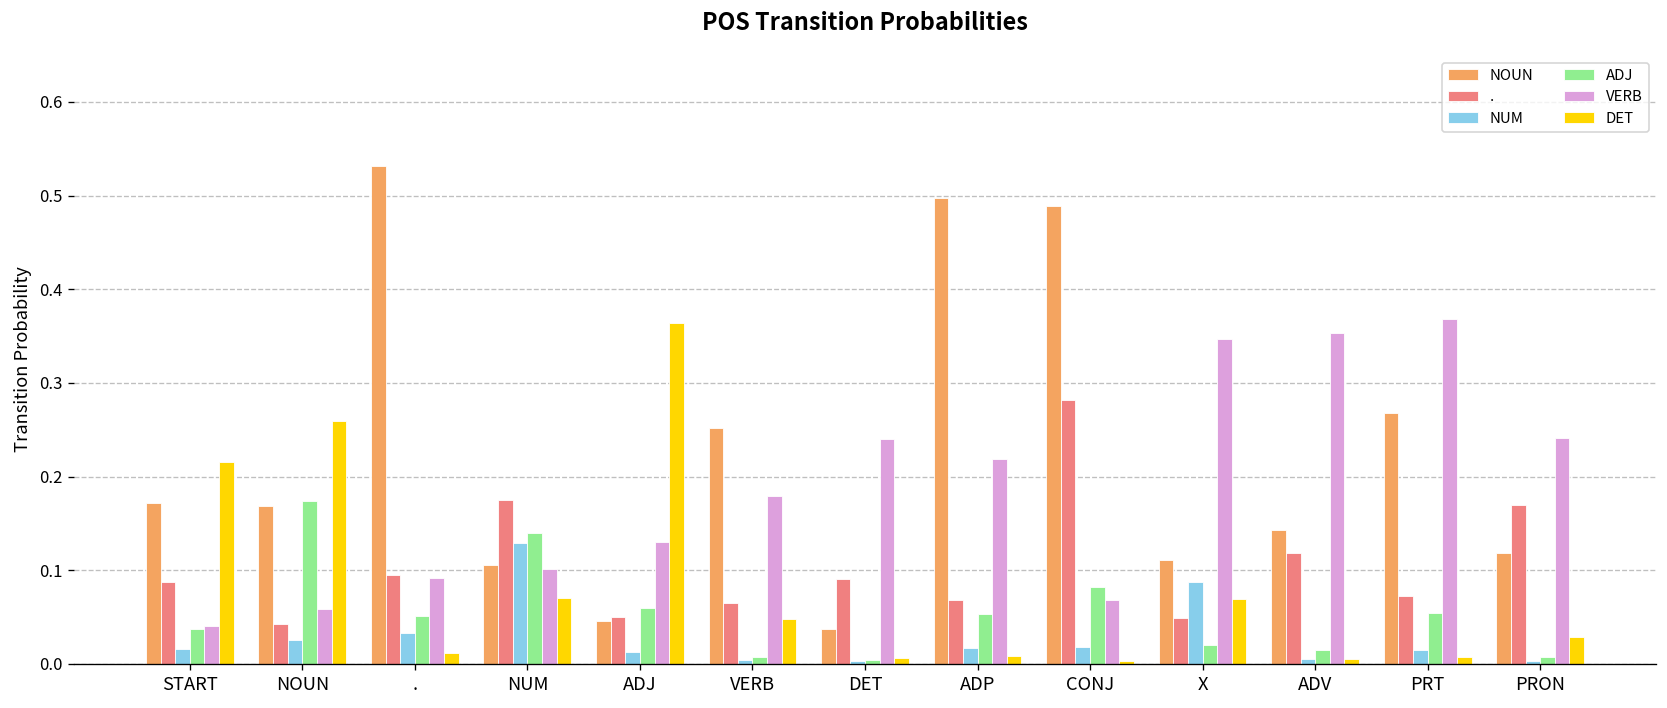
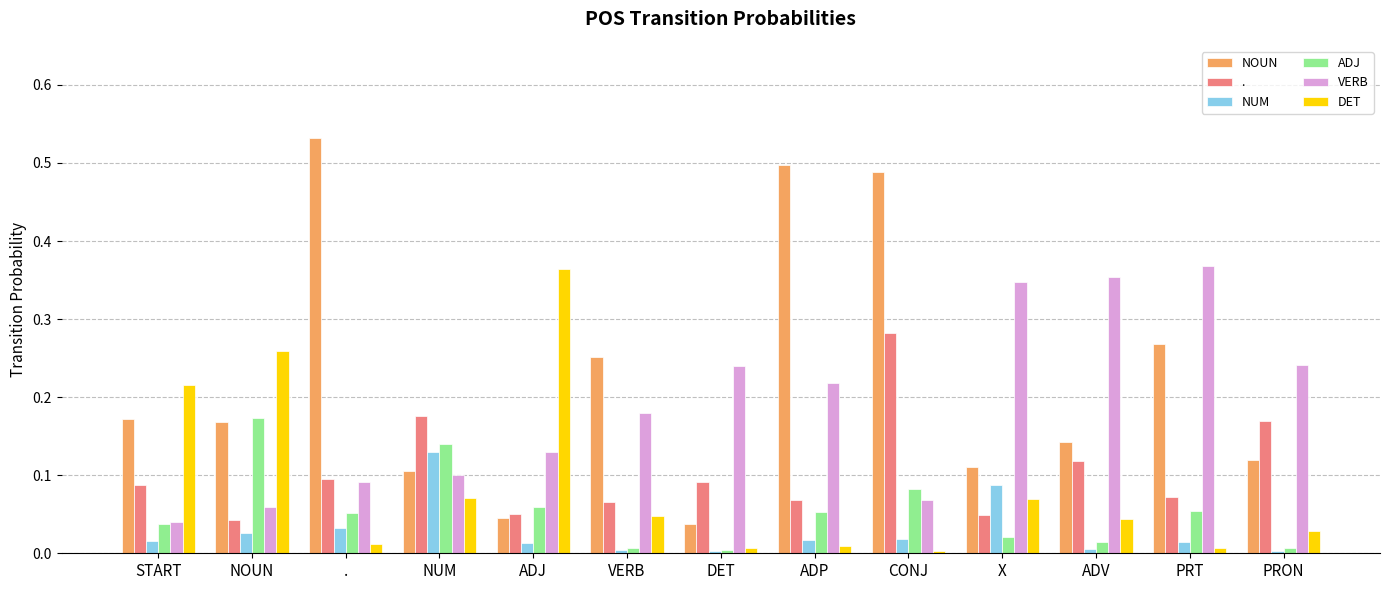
  {
    "NUM": {
      "START": 0.02,
      "NOUN": 0.03,
      ".": 0.03,
      "NUM": 0.13,
      "ADJ": 0.01,
      "VERB": 0.00,
      "DET": 0.00,
      "ADP": 0.02,
      "CONJ": 0.02,
      "X": 0.09,
      "ADV": 0.01,
      "PRT": 0.01
    },
    "ADJ": {
      "START": 0.04,
      "NOUN": 0.17,
      ".": 0.05,
      "NUM": 0.14,
      "ADJ": 0.06,
      "VERB": 0.01,
      "DET": 0.00,
      "ADP": 0.05,
      "CONJ": 0.08,
      "X": 0.02,
      "ADV": 0.01,
      "PRT": 0.05,
      "PRON": 0.01
    },
    "VERB": {
      "START": 0.04,
      "NOUN": 0.06,
      ".": 0.09,
      "NUM": 0.10,
      "ADJ": 0.13,
      "VERB": 0.18,
      "DET": 0.24,
      "ADP": 0.22,
      "CONJ": 0.07,
      "X": 0.35,
      "ADV": 0.35,
      "PRT": 0.37,
      "PRON": 0.24
    },
    "DET": {
      "START": 0.22,
      "NOUN": 0.26,
      ".": 0.01,
      "NUM": 0.07,
      "ADJ": 0.36,
      "VERB": 0.05,
      "DET": 0.01,
      "ADP": 0.01,
      "X": 0.07,
-     "ADV": 0.01,
+     "ADV": 0.04,
      "PRT": 0.01,
      "PRON": 0.03
    }
  }
